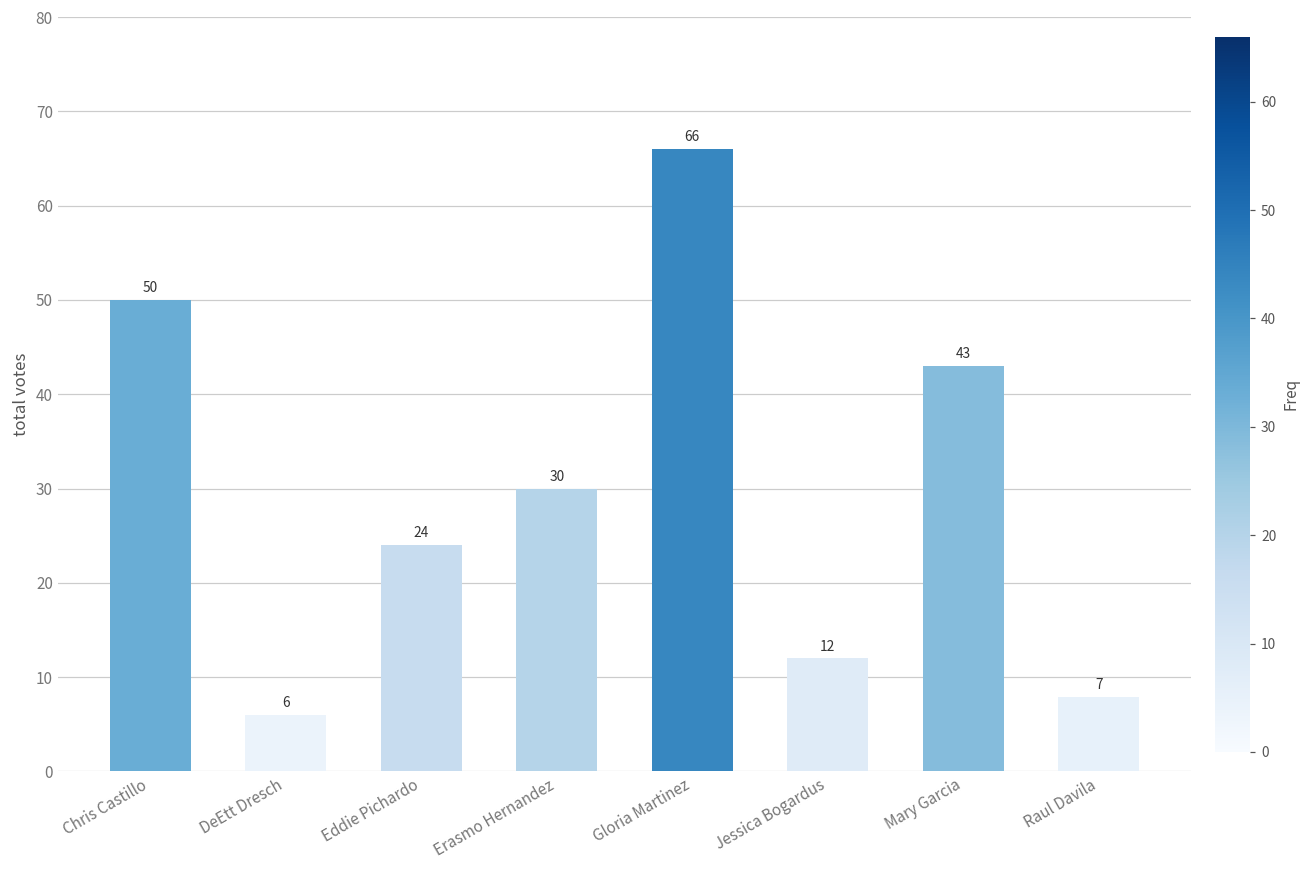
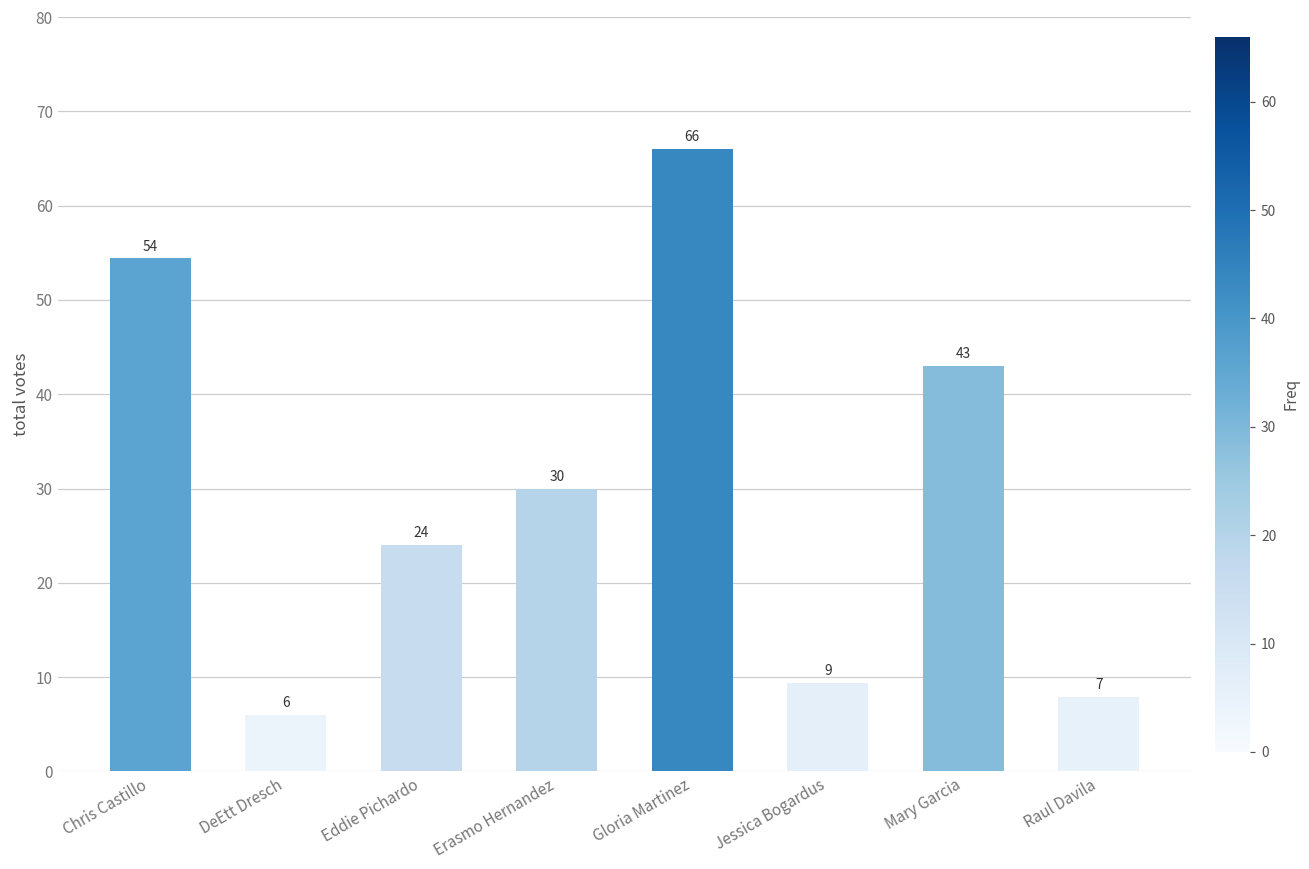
  {
-   "Chris Castillo": 50,
+   "Chris Castillo": 54,
    "DeEtt Dresch": 6,
    "Eddie Pichardo": 24,
    "Erasmo Hernandez": 30,
    "Gloria Martinez": 66,
-   "Jessica Bogardus": 12,
+   "Jessica Bogardus": 9,
    "Mary Garcia": 43
  }
